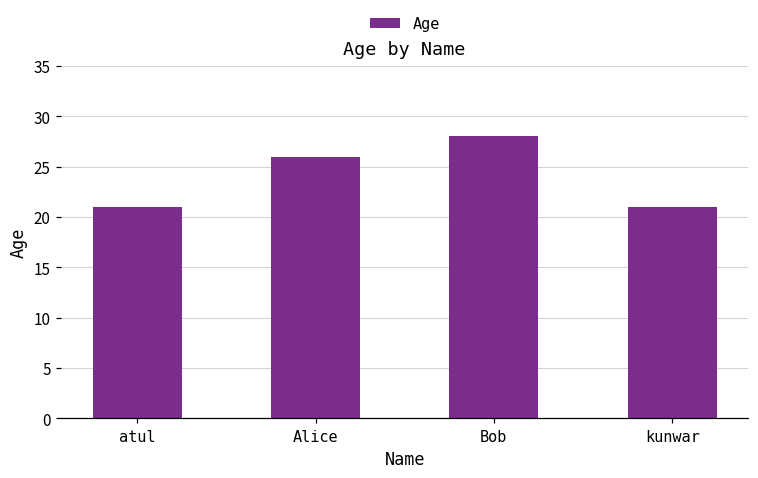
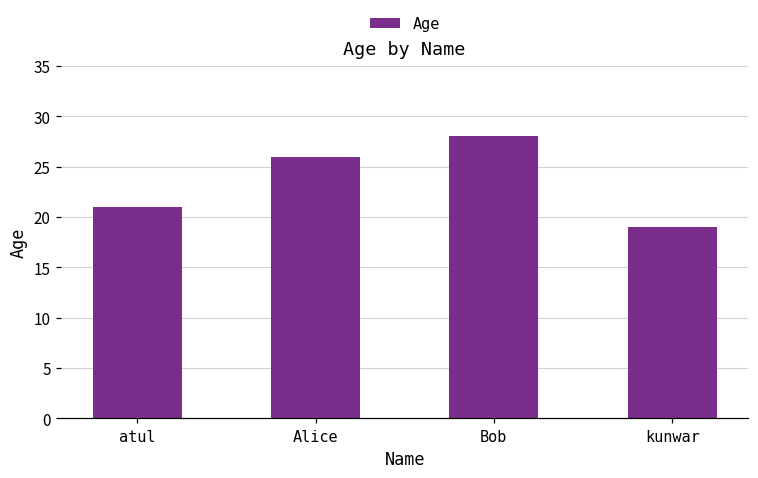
  {
    "atul": 21,
    "Alice": 26,
    "Bob": 28,
-   "kunwar": 21
+   "kunwar": 19
  }
